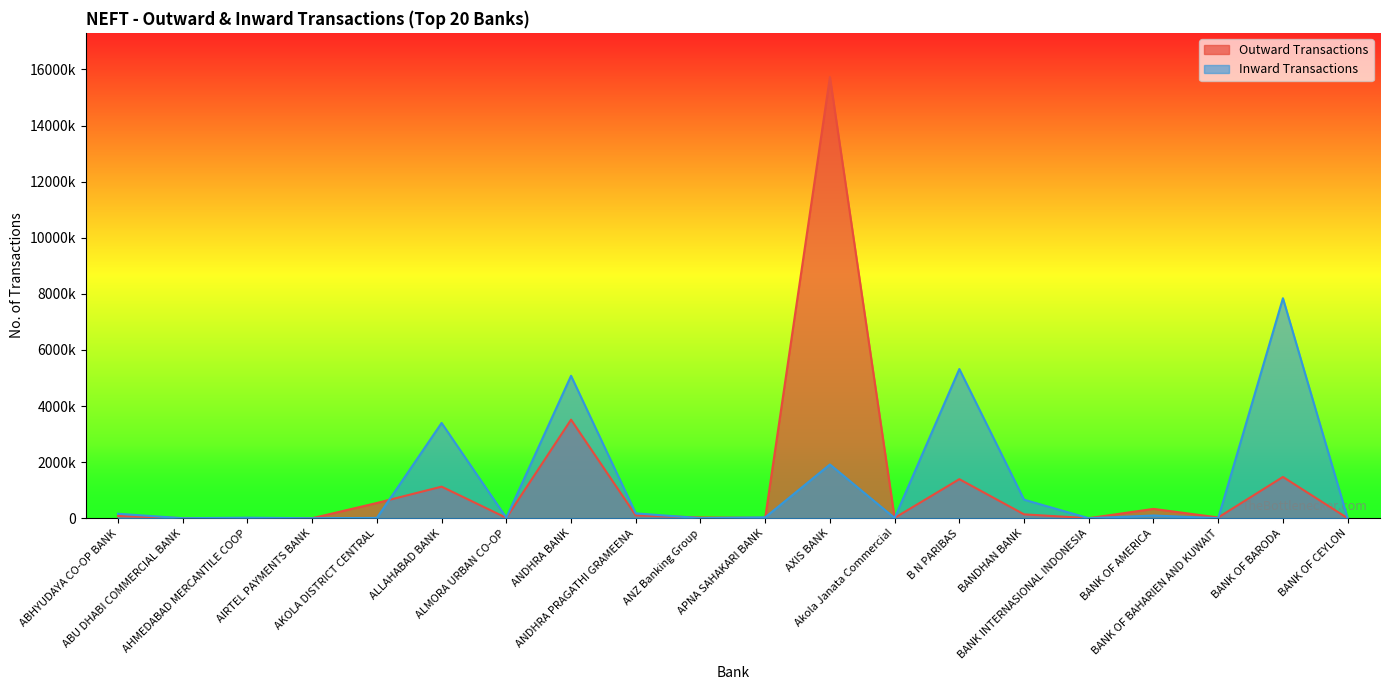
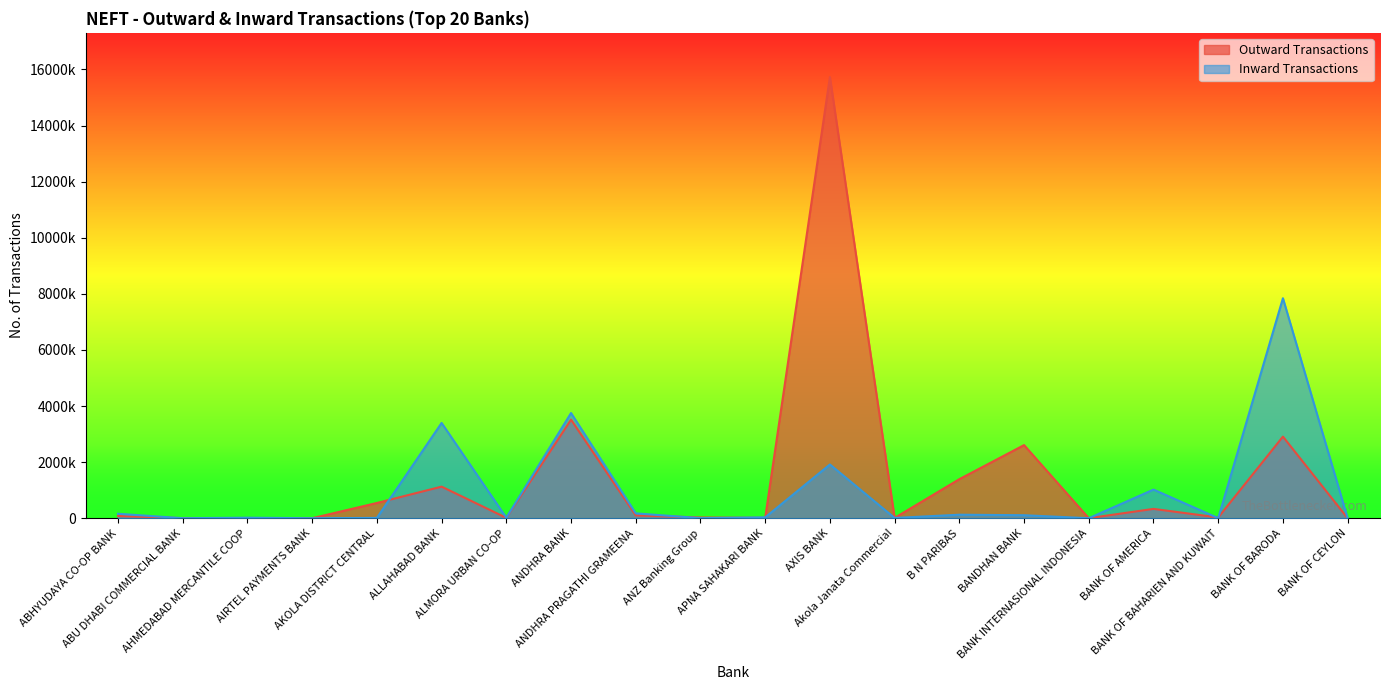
  {
    "Outward Transactions": {
      "AKOLA DISTRICT CENTRAL": 500000,
      "ALLAHABAD BANK": 1100000,
      "ANDHRA BANK": 3500000,
      "AXIS BANK": 15700000,
      "B N PARIBAS": 1400000,
-     "BANDHAN BANK": 100000,
+     "BANDHAN BANK": 2600000,
      "BANK OF AMERICA": 300000,
-     "BANK OF BARODA": 1500000
+     "BANK OF BARODA": 2900000
    },
    "Inward Transactions": {
      "AKOLA DISTRICT CENTRAL": 0,
      "ALLAHABAD BANK": 3400000,
-     "ANDHRA BANK": 5100000,
+     "ANDHRA BANK": 3800000,
      "AXIS BANK": 1900000,
-     "B N PARIBAS": 5300000,
-     "BANDHAN BANK": 700000,
-     "BANK OF AMERICA": 100000,
+     "B N PARIBAS": 100000,
+     "BANDHAN BANK": 100000,
+     "BANK OF AMERICA": 1000000,
      "BANK OF BARODA": 7800000
    }
  }
